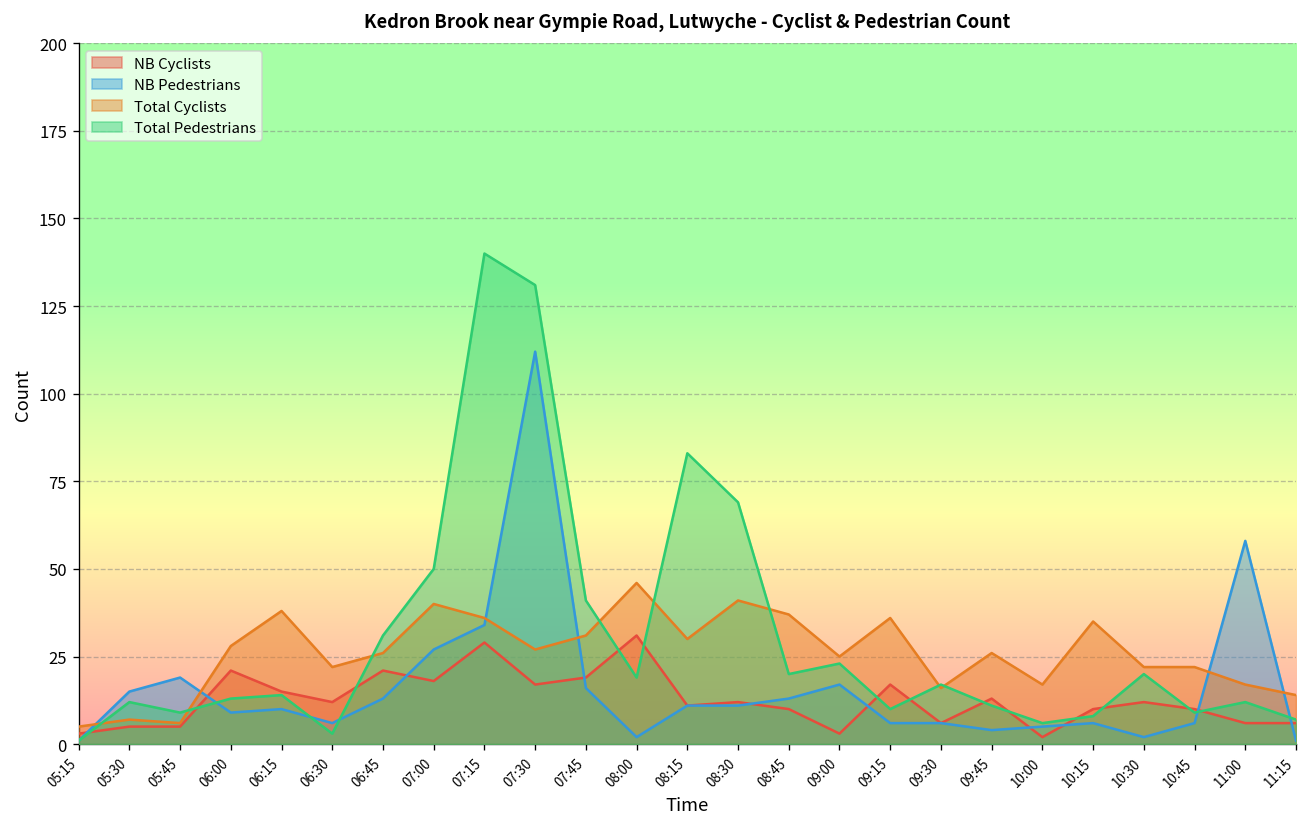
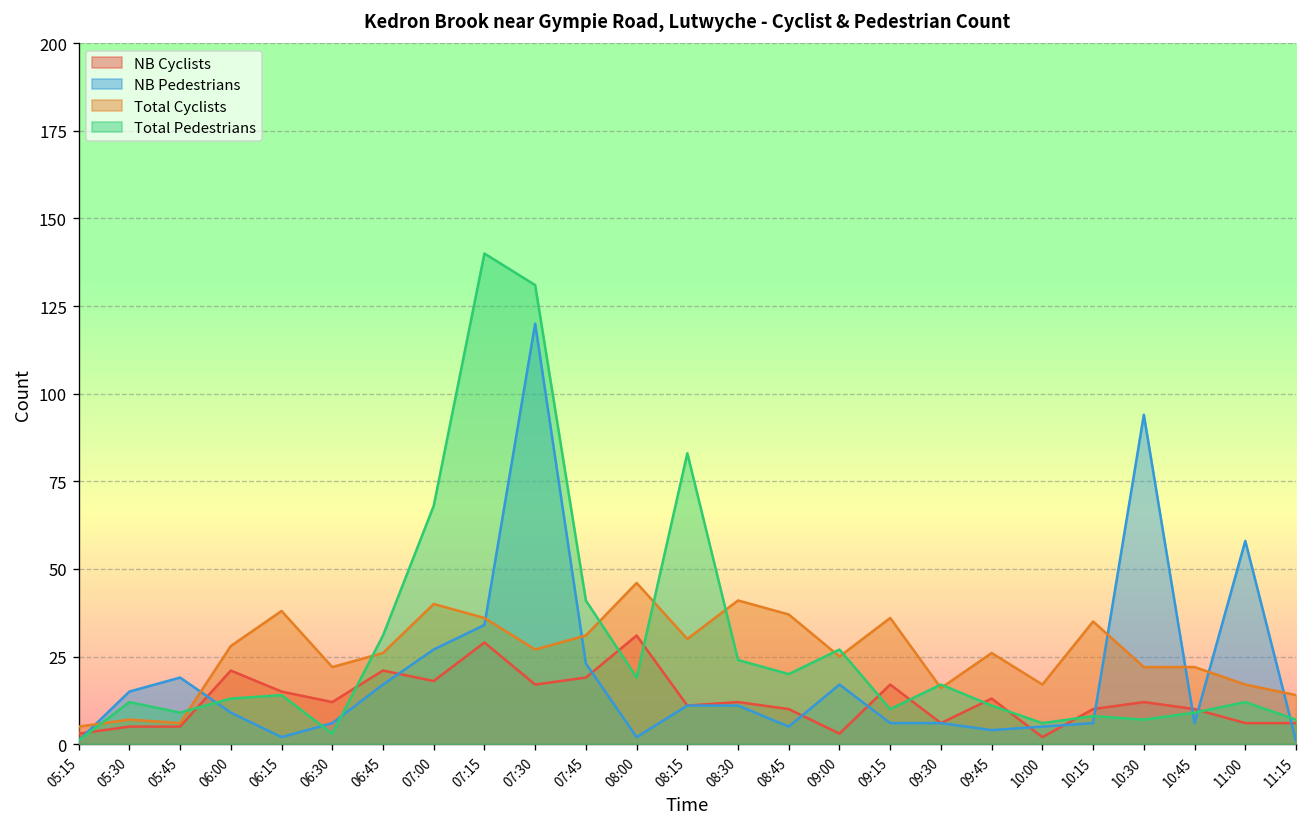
  {
    "NB Pedestrians": {
      "05:30": 15,
      "05:45": 19,
      "06:00": 9,
-     "06:15": 10,
+     "06:15": 2,
      "06:30": 6,
-     "06:45": 13,
+     "06:45": 17,
      "07:00": 27,
      "07:15": 34,
-     "07:30": 112,
-     "07:45": 16,
+     "07:30": 120,
+     "07:45": 23,
      "08:00": 2,
      "08:30": 11,
-     "08:45": 13,
+     "08:45": 5,
      "09:00": 17,
      "09:15": 6,
      "09:45": 4,
      "10:00": 5,
      "10:15": 6,
-     "10:30": 2,
+     "10:30": 94,
      "10:45": 6,
      "11:00": 58,
      "11:15": 1
    },
    "Total Pedestrians": {
      "05:30": 12,
      "05:45": 9,
      "06:00": 13,
      "06:15": 14,
      "06:30": 3,
      "06:45": 31,
-     "07:00": 50,
+     "07:00": 68,
      "07:15": 140,
      "07:30": 131,
      "07:45": 41,
      "08:00": 19,
      "08:15": 83,
-     "08:30": 69,
+     "08:30": 24,
      "08:45": 20,
-     "09:00": 23,
+     "09:00": 27,
      "09:15": 10,
      "09:30": 17,
      "09:45": 11,
      "10:00": 6,
      "10:15": 8,
-     "10:30": 20,
+     "10:30": 7,
      "10:45": 9,
      "11:00": 12,
      "11:15": 7
    }
  }
